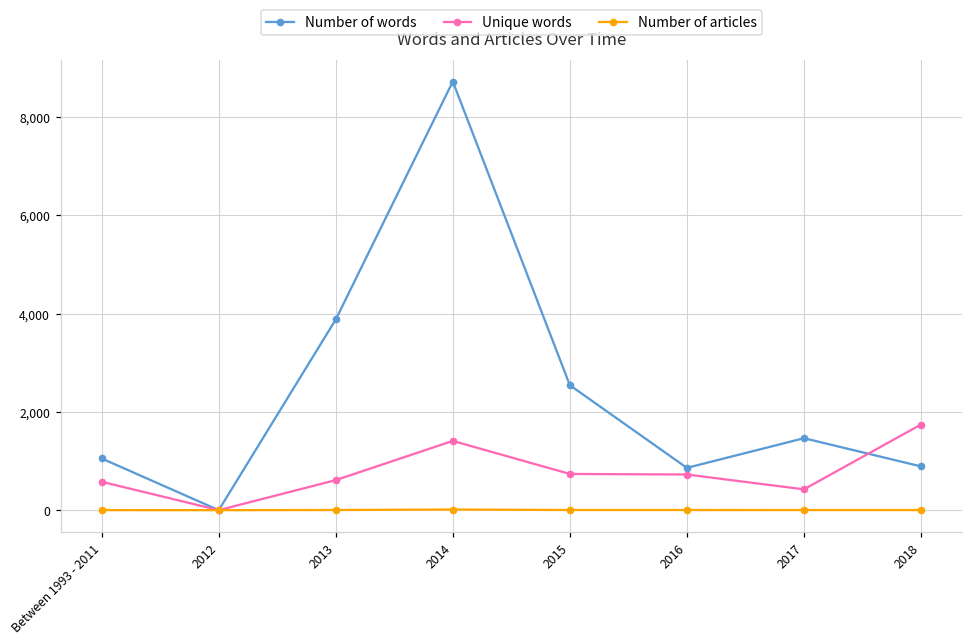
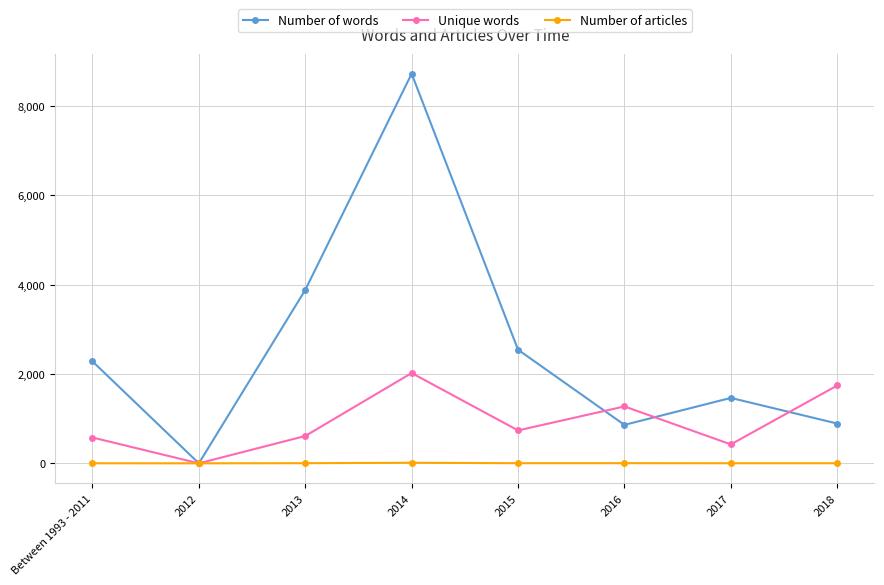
  {
    "Number of words": {
-     "Between 1993 - 2011": "1,100",
+     "Between 1993 - 2011": "2,300",
      "2013": "3,900",
      "2014": "8,700",
      "2015": "2,500",
      "2016": "900",
      "2017": "1,500",
      "2018": "900"
    },
    "Unique words": {
      "Between 1993 - 2011": "600",
      "2013": "600",
-     "2014": "1,400",
+     "2014": "2,000",
      "2015": "700",
-     "2016": "700",
+     "2016": "1,300",
      "2017": "400",
      "2018": "1,700"
    },
    "Number of articles": {
      "Between 1993 - 2011": "0",
      "2013": "0",
      "2014": "0",
      "2015": "0",
      "2016": "0",
      "2017": "0",
      "2018": "0"
    }
  }
